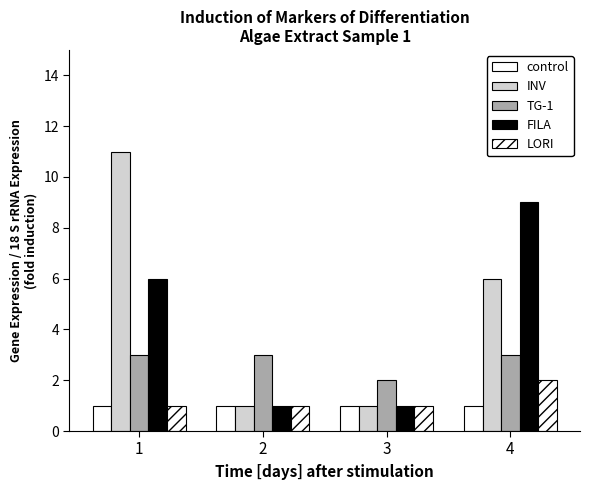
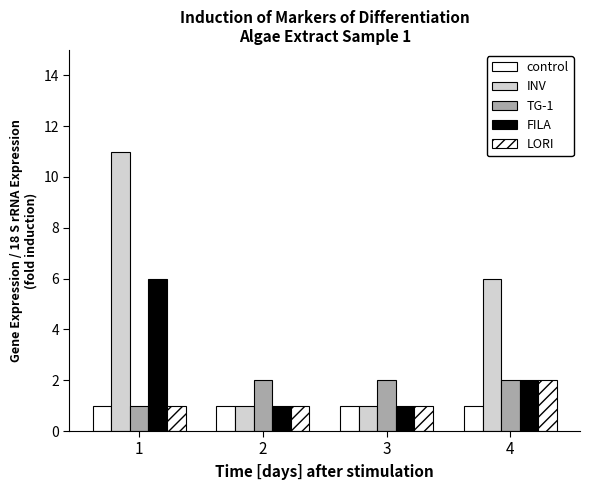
  {
    "INV": {
      "1": 11,
      "2": 1,
      "3": 1,
      "4": 6
    },
    "TG-1": {
-     "1": 3,
-     "2": 3,
+     "1": 1,
+     "2": 2,
      "3": 2,
-     "4": 3
+     "4": 2
    },
    "FILA": {
      "1": 6,
      "2": 1,
      "3": 1,
-     "4": 9
+     "4": 2
    }
  }
